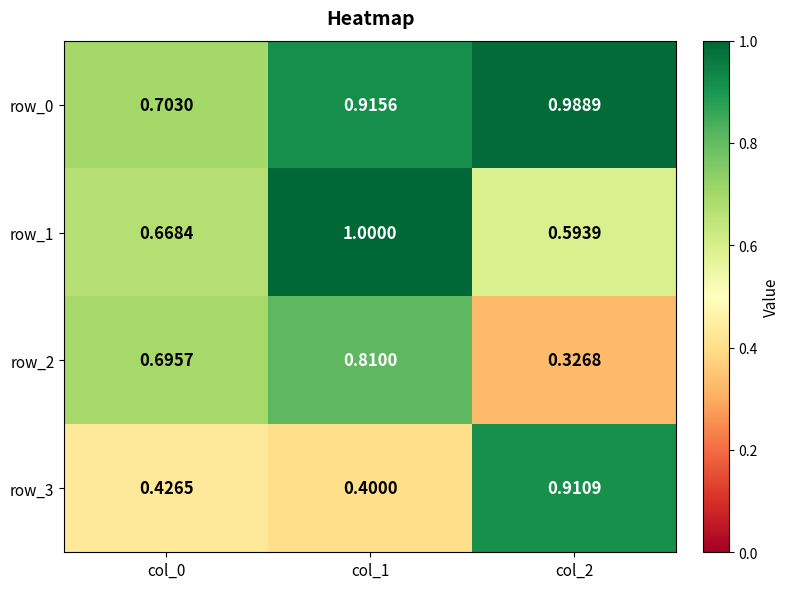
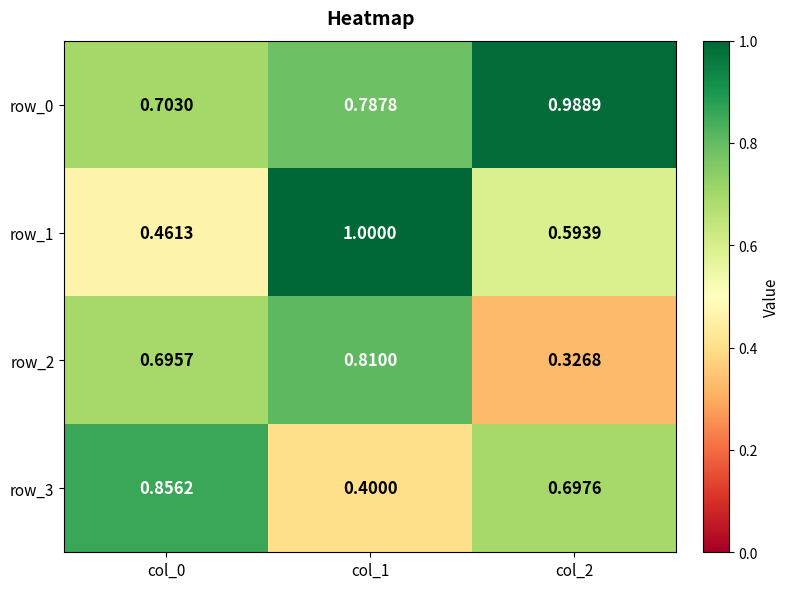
  {
    "row_0": {
      "col_0": 0.7030,
-     "col_1": 0.9156,
+     "col_1": 0.7878,
      "col_2": 0.9889
    },
    "row_1": {
-     "col_0": 0.6684,
+     "col_0": 0.4613,
      "col_1": 1.0000,
      "col_2": 0.5939
    },
    "row_2": {
      "col_0": 0.6957,
      "col_1": 0.8100,
      "col_2": 0.3268
    },
    "row_3": {
-     "col_0": 0.4265,
+     "col_0": 0.8562,
      "col_1": 0.4000,
-     "col_2": 0.9109
+     "col_2": 0.6976
    }
  }
